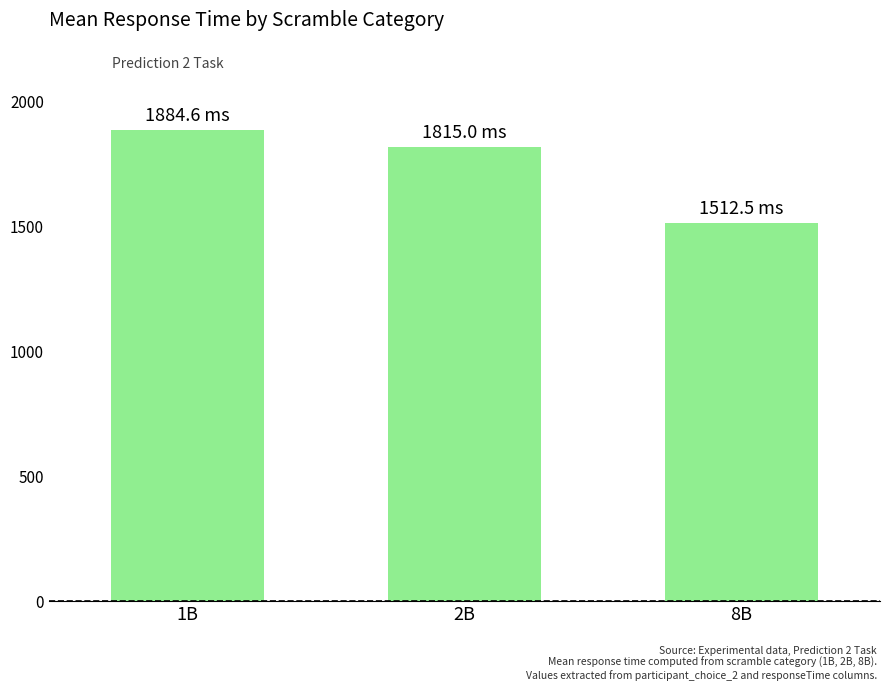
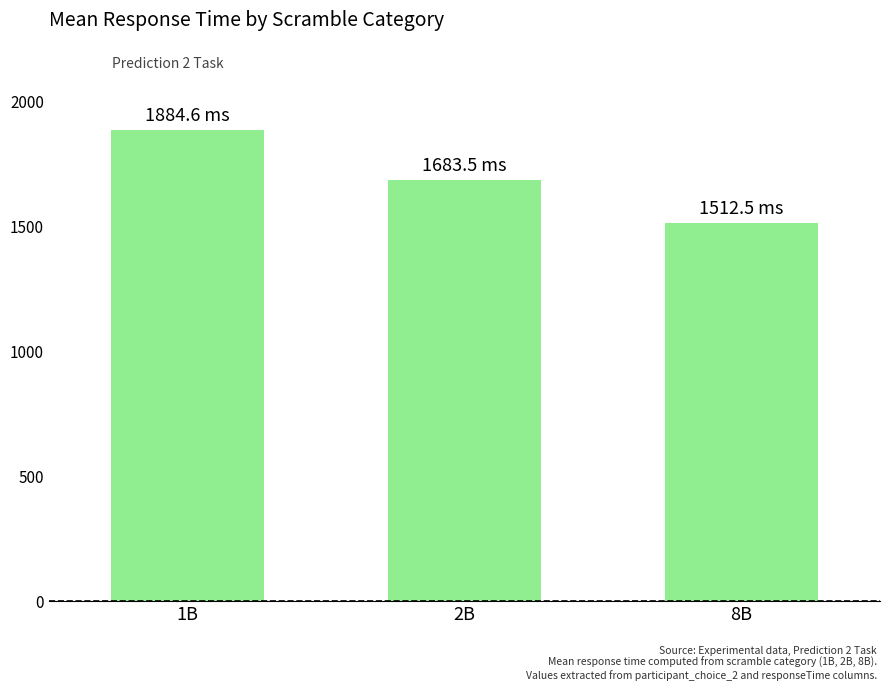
  {
    "1B": 1884.6,
-   "2B": 1815.0,
+   "2B": 1683.5,
    "8B": 1512.5
  }
